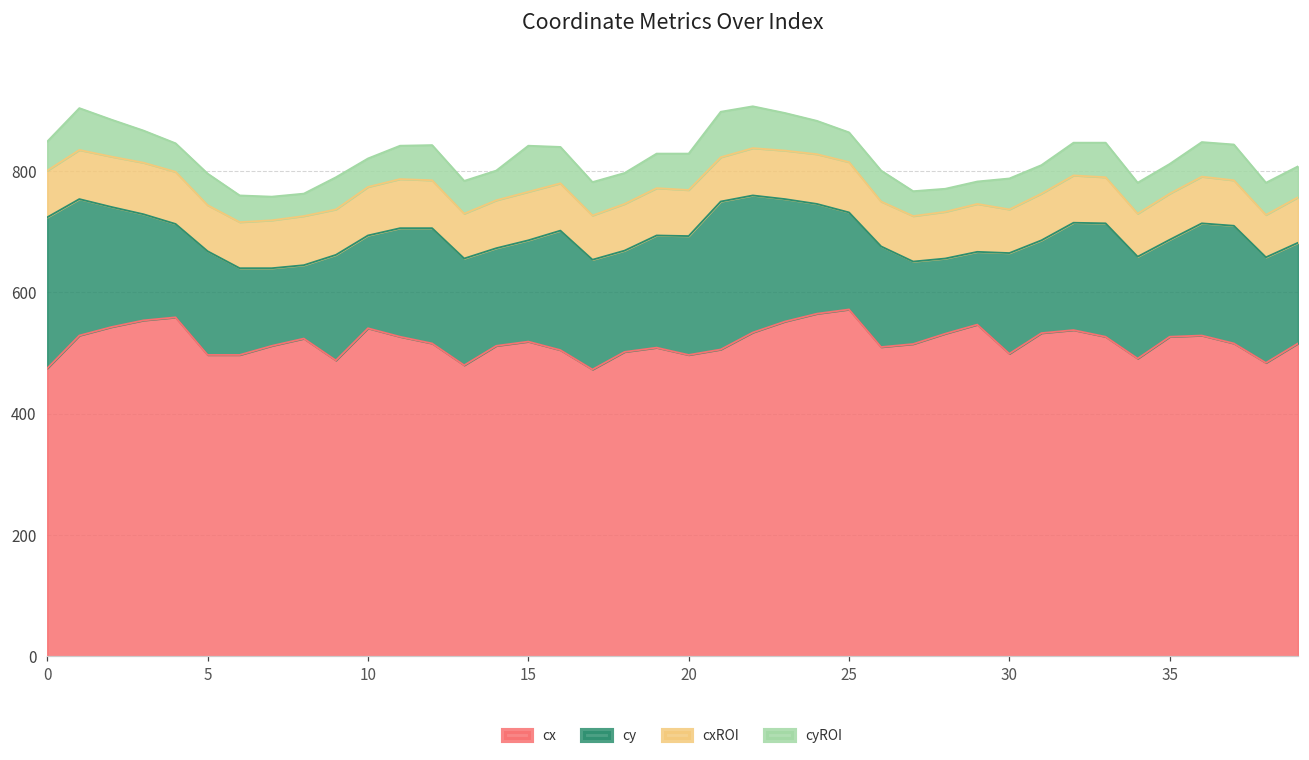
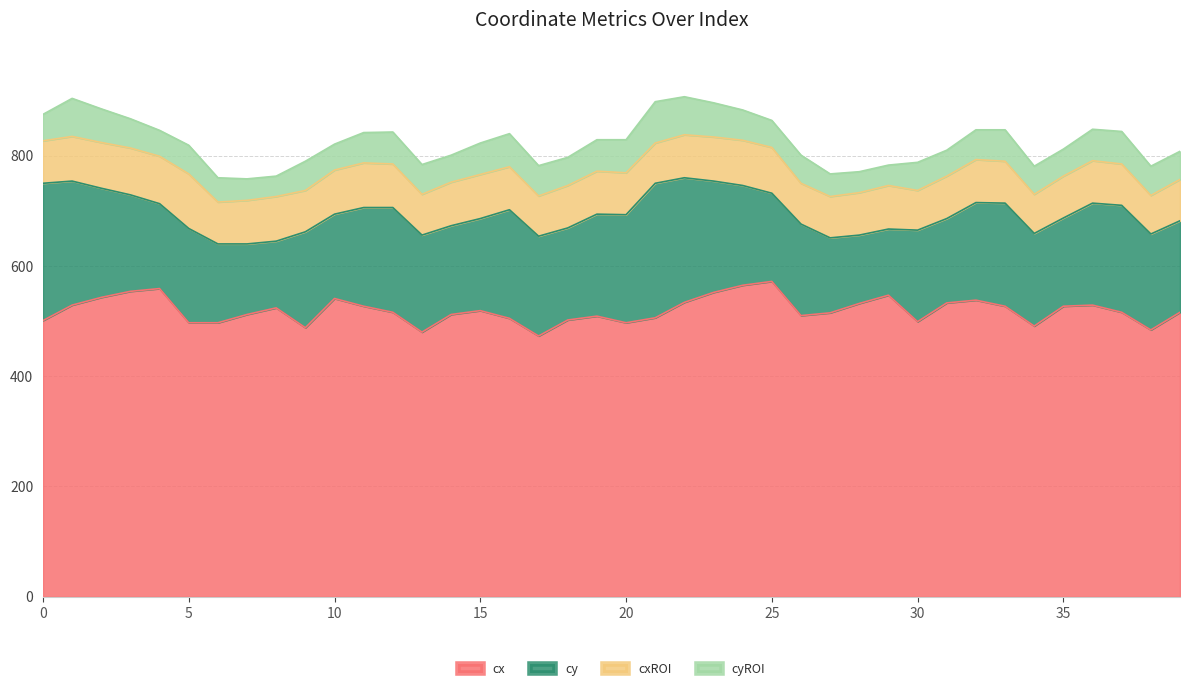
  {
    "cx": {
-     "0": 480,
+     "0": 500,
      "5": 500,
      "10": 540,
      "15": 520,
      "20": 500,
      "25": 570,
      "30": 500,
      "35": 530
    },
    "cy": {
      "0": 250,
      "5": 170,
      "10": 150,
      "15": 170,
      "20": 200,
      "25": 160,
      "30": 170,
      "35": 160
    },
    "cxROI": {
      "0": 80,
-     "5": 80,
+     "5": 100,
      "10": 80,
      "15": 80,
      "20": 80,
      "25": 80,
      "30": 70,
      "35": 80
    },
    "cyROI": {
      "0": 50,
      "5": 50,
      "10": 50,
-     "15": 80,
+     "15": 60,
      "20": 60,
      "25": 50,
      "30": 50,
      "35": 50
    }
  }
